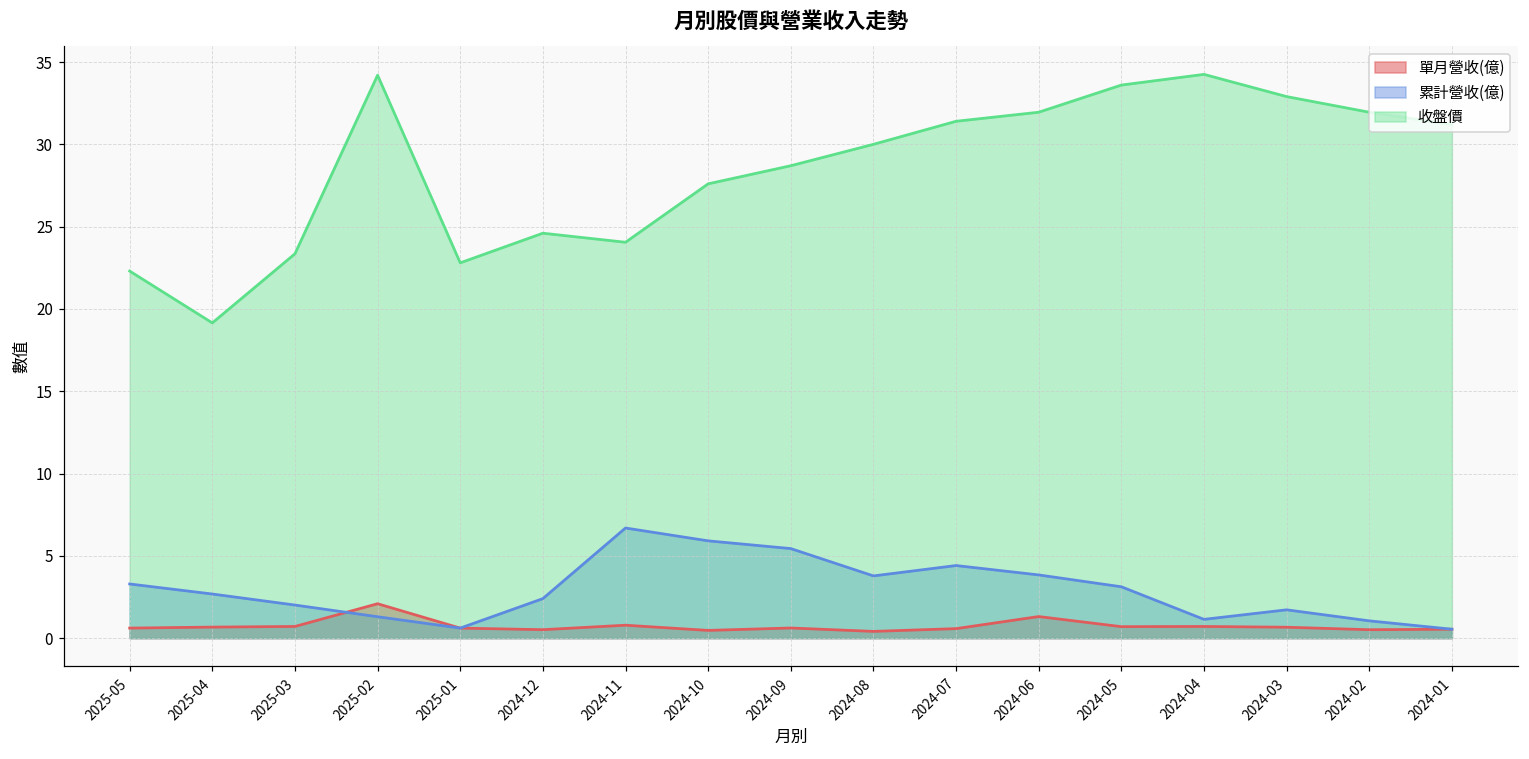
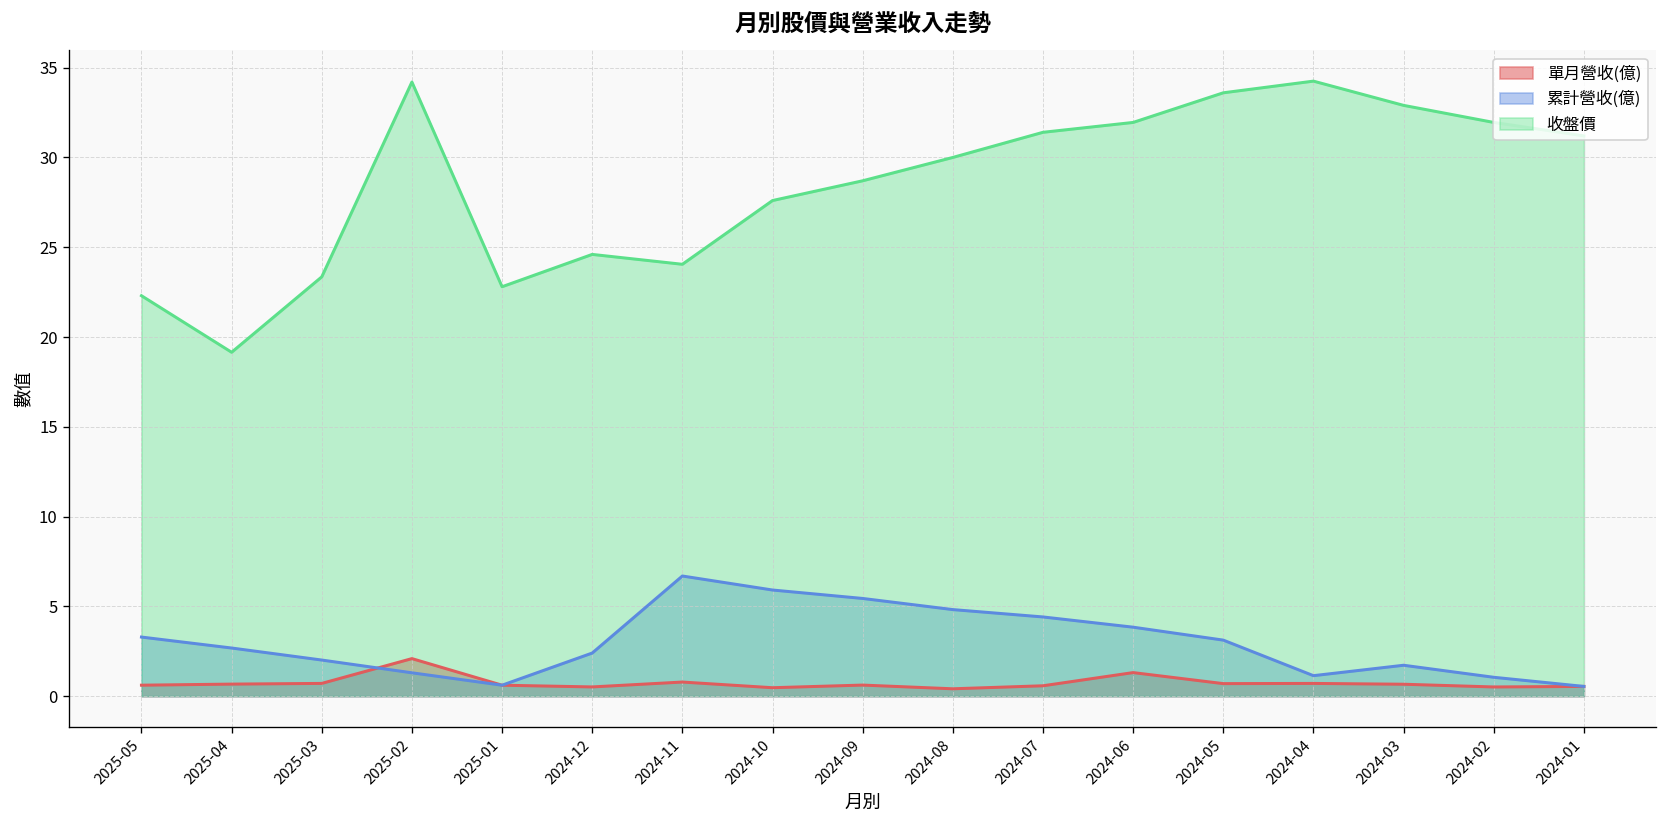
  {
    "單月營收(億)": {
      "2025-05": 0.6,
      "2025-04": 0.7,
      "2025-03": 0.7,
      "2025-02": 2.1,
      "2024-12": 0.5,
      "2024-11": 0.8,
      "2024-10": 0.5,
      "2024-09": 0.6,
      "2024-08": 0.4,
      "2024-07": 0.6,
      "2024-06": 1.3,
      "2024-05": 0.7,
      "2024-04": 0.7,
      "2024-03": 0.7,
      "2024-02": 0.5
    },
    "累計營收(億)": {
      "2025-05": 3.3,
      "2025-04": 2.7,
      "2025-03": 2.0,
      "2025-02": 1.3,
      "2024-12": 2.4,
      "2024-11": 6.7,
      "2024-10": 5.9,
      "2024-09": 5.4,
-     "2024-08": 3.8,
+     "2024-08": 4.8,
      "2024-07": 4.4,
      "2024-06": 3.8,
      "2024-05": 3.1,
      "2024-04": 1.1,
      "2024-03": 1.7,
      "2024-02": 1.1
    },
    "收盤價": {
      "2025-05": 22.3,
      "2025-04": 19.2,
      "2025-03": 23.4,
      "2025-02": 34.2,
      "2025-01": 22.8,
      "2024-12": 24.6,
      "2024-11": 24.1,
      "2024-10": 27.6,
      "2024-09": 28.7,
      "2024-08": 30.0,
      "2024-07": 31.4,
      "2024-06": 32.0,
      "2024-05": 33.6,
      "2024-04": 34.3,
      "2024-03": 32.9
    }
  }
